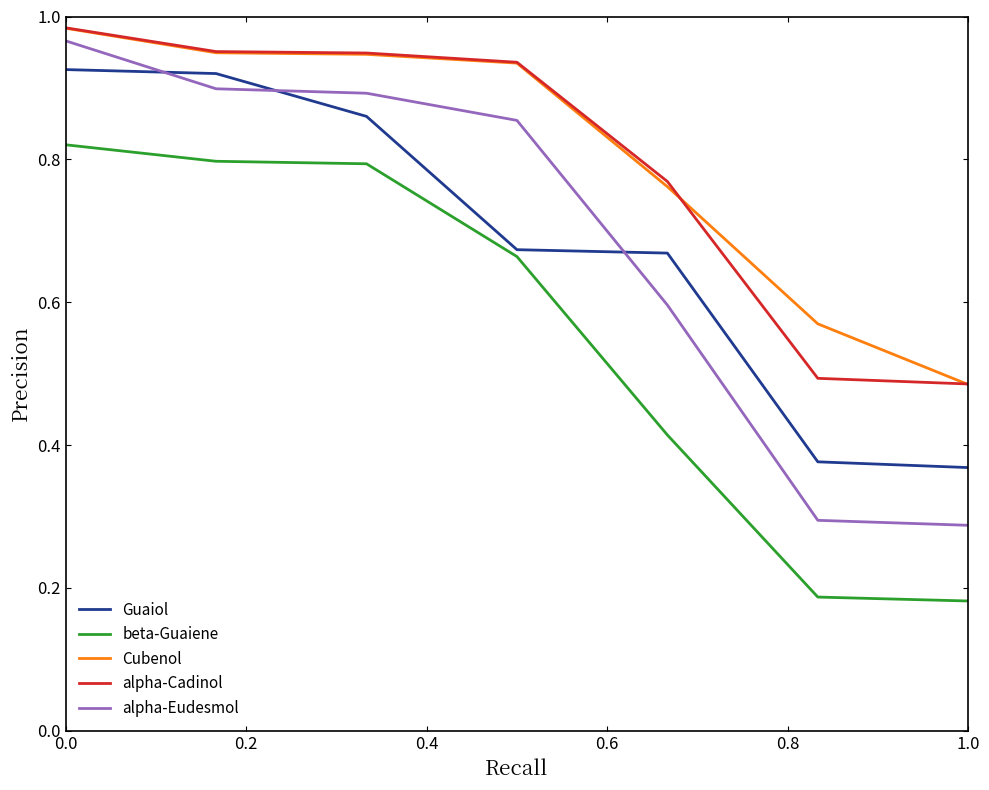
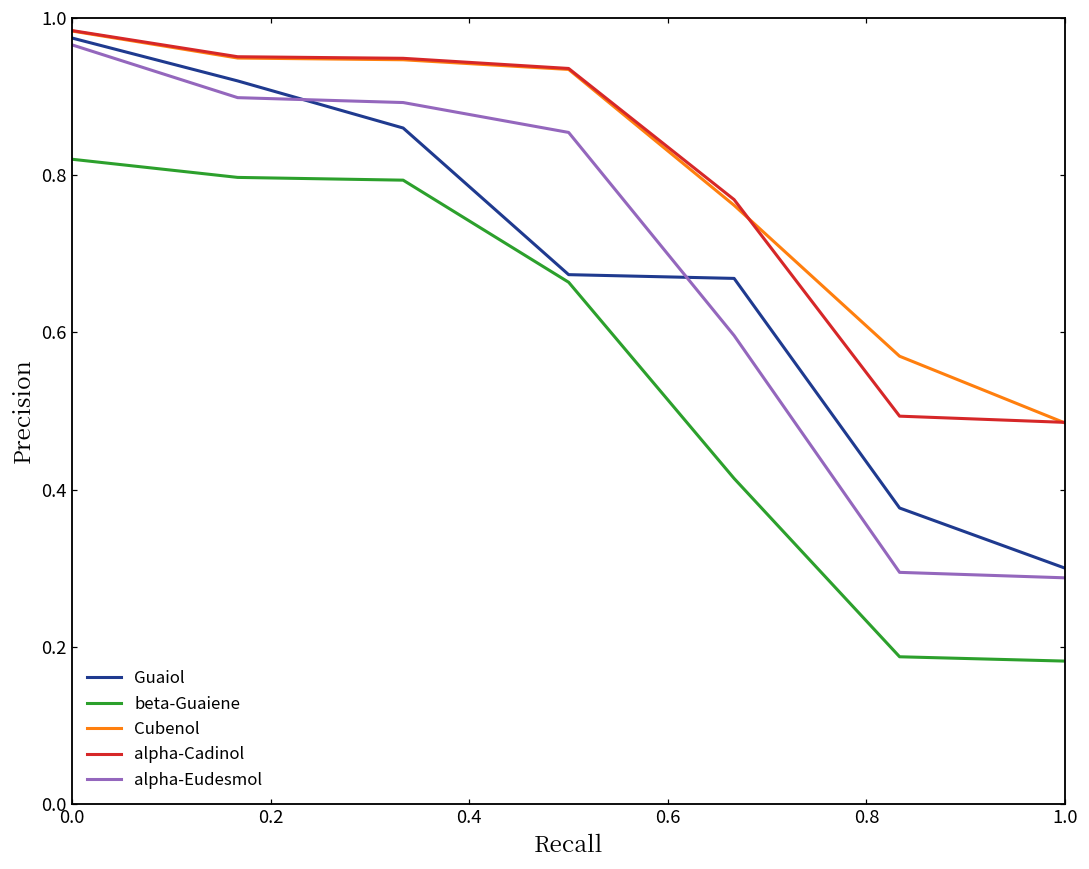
  {
    "Guaiol": {
-     "0.0": 0.93,
-     "1.0": 0.37
+     "0.0": 0.97,
+     "1.0": 0.30
    },
    "beta-Guaiene": {
      "0.0": 0.82,
      "1.0": 0.18
    },
    "alpha-Eudesmol": {
      "0.0": 0.97,
      "1.0": 0.29
    }
  }
